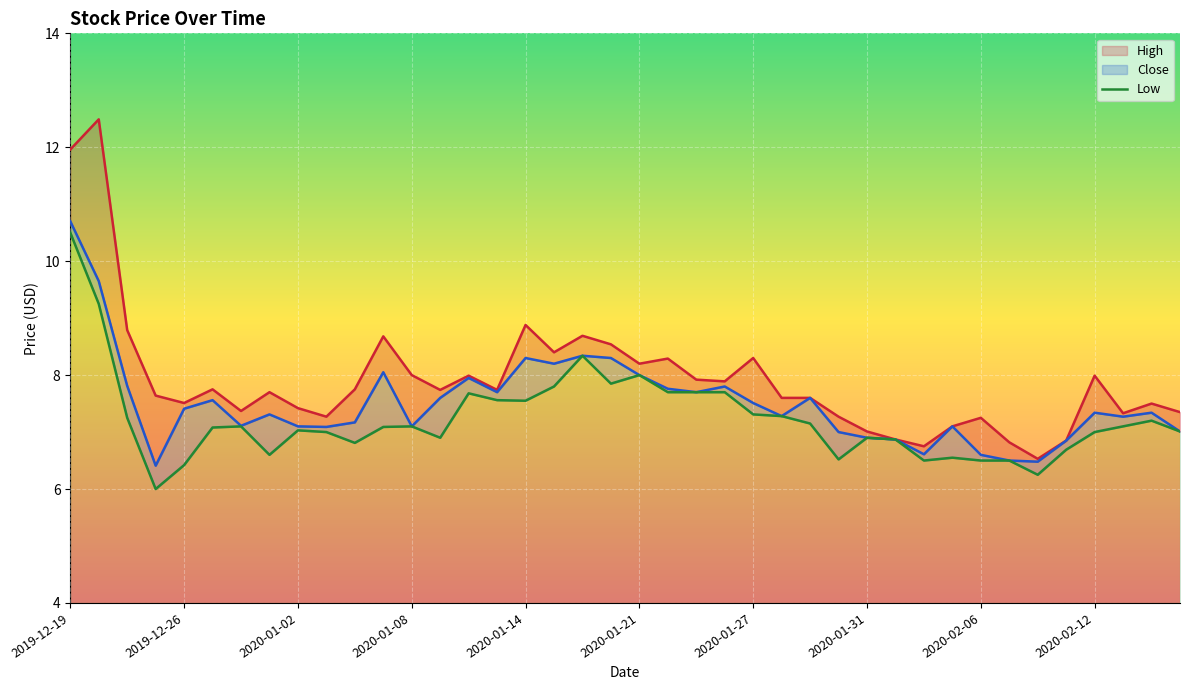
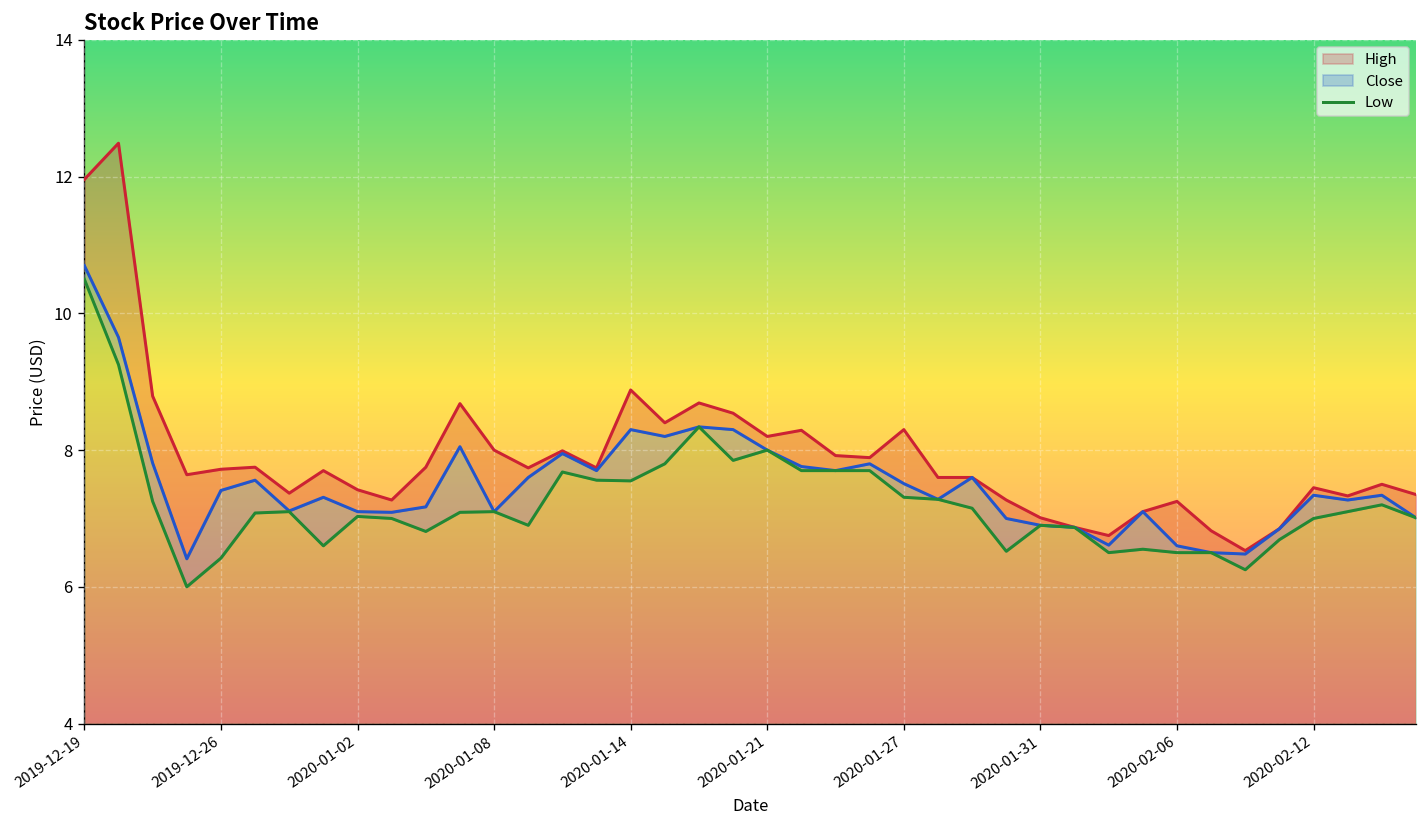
  {
    "High": {
      "2019-12-19": 12.0,
-     "2019-12-26": 7.5,
+     "2019-12-26": 7.7,
      "2020-01-02": 7.4,
      "2020-01-08": 8.0,
      "2020-01-14": 8.9,
      "2020-01-21": 8.2,
      "2020-01-27": 8.3,
      "2020-01-31": 7.0,
      "2020-02-06": 7.3,
-     "2020-02-12": 8.0
+     "2020-02-12": 7.5
    }
  }
